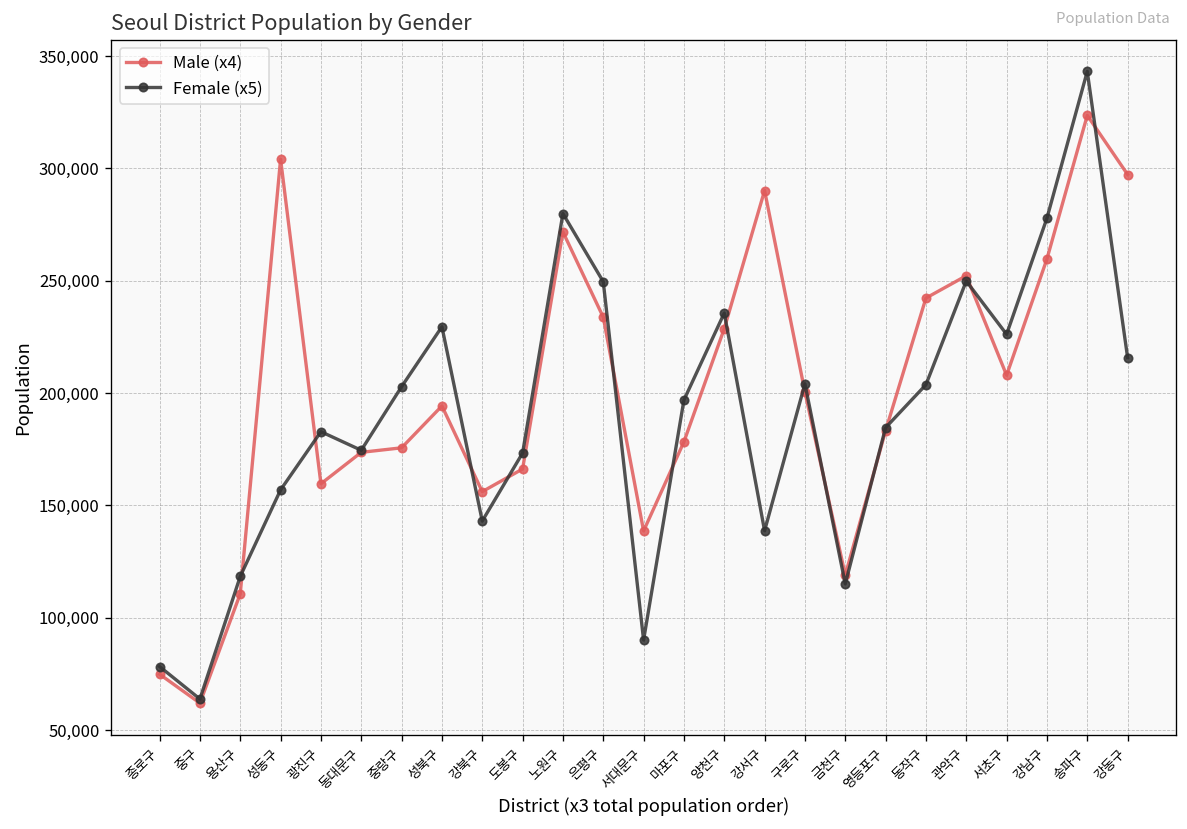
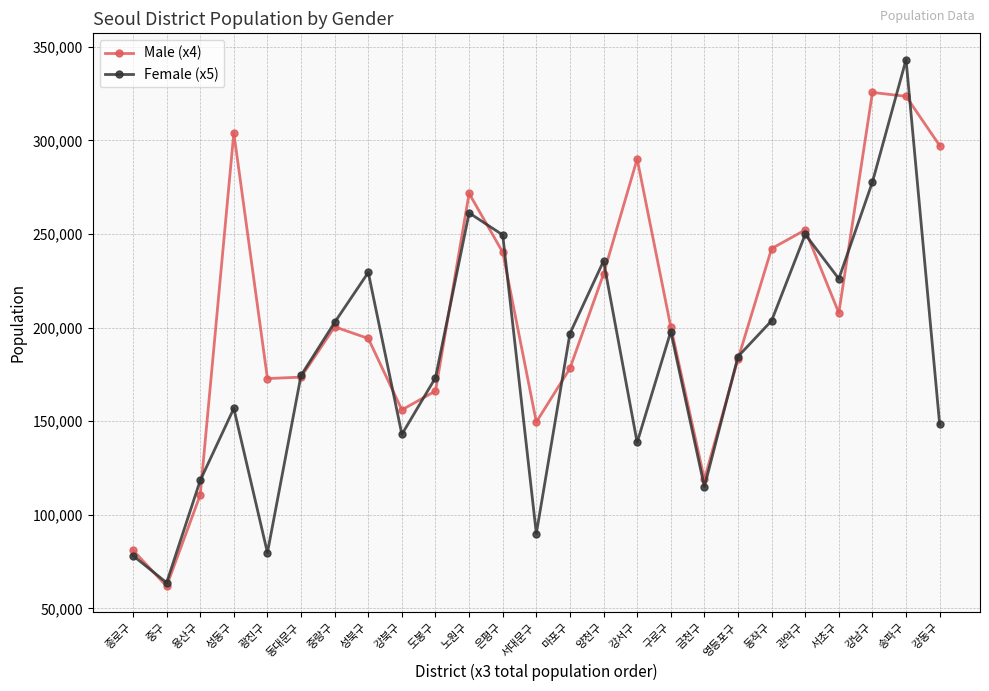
  {
    "Male (x4)": {
-     "종로구": "75,000",
+     "종로구": "81,000",
      "중구": "62,000",
      "용산구": "111,000",
      "성동구": "304,000",
-     "광진구": "160,000",
-     "중랑구": "176,000",
+     "광진구": "173,000",
+     "중랑구": "200,000",
      "성북구": "194,000",
      "강북구": "156,000",
      "도봉구": "166,000",
      "노원구": "272,000",
-     "은평구": "234,000",
-     "서대문구": "139,000",
+     "은평구": "240,000",
+     "서대문구": "150,000",
      "마포구": "178,000",
      "양천구": "229,000",
      "강서구": "290,000",
      "구로구": "200,000",
      "금천구": "119,000",
      "동작구": "242,000",
      "관악구": "252,000",
      "서초구": "208,000",
-     "강남구": "260,000",
+     "강남구": "326,000",
      "송파구": "324,000",
      "강동구": "297,000"
    },
    "Female (x5)": {
      "종로구": "78,000",
      "중구": "64,000",
      "용산구": "118,000",
      "성동구": "157,000",
-     "광진구": "183,000",
+     "광진구": "80,000",
      "중랑구": "203,000",
      "성북구": "229,000",
      "강북구": "143,000",
      "도봉구": "173,000",
-     "노원구": "280,000",
+     "노원구": "261,000",
      "은평구": "249,000",
      "서대문구": "90,000",
      "마포구": "197,000",
      "양천구": "236,000",
      "강서구": "139,000",
-     "구로구": "204,000",
+     "구로구": "198,000",
      "금천구": "115,000",
      "동작구": "204,000",
      "관악구": "250,000",
      "서초구": "226,000",
      "강남구": "278,000",
      "송파구": "343,000",
-     "강동구": "216,000"
+     "강동구": "148,000"
    }
  }
